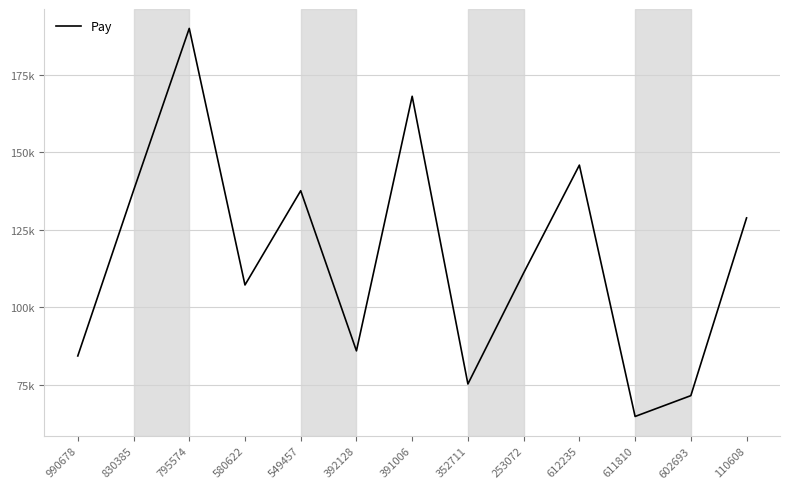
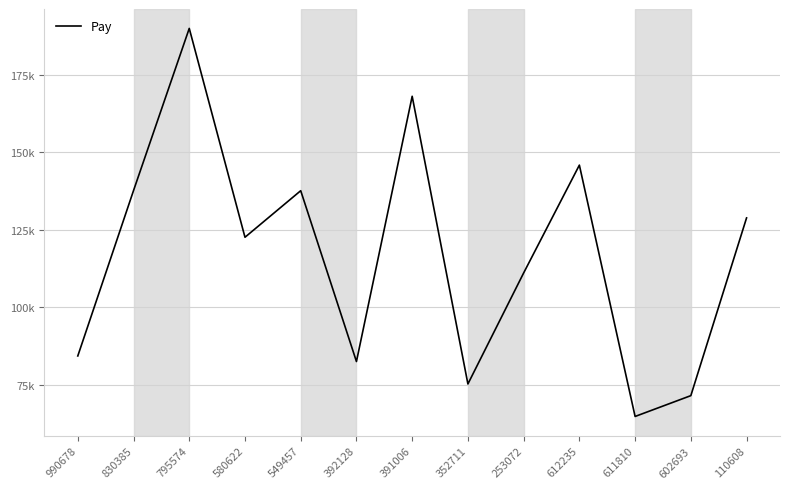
  {
    "990678": 84000,
    "830385": 138000,
    "795574": 190000,
-   "580622": 107000,
+   "580622": 123000,
    "549457": 138000,
-   "392128": 86000,
+   "392128": 82000,
    "391006": 168000,
    "352711": 75000,
    "253072": 111000,
    "612235": 146000,
    "611810": 65000,
    "602693": 71000,
    "110608": 129000
  }
